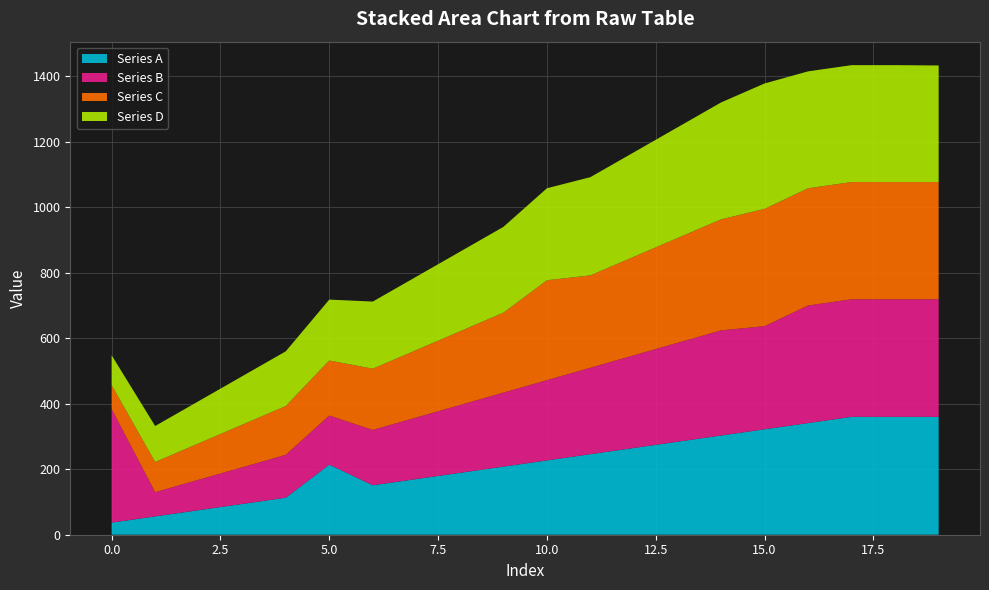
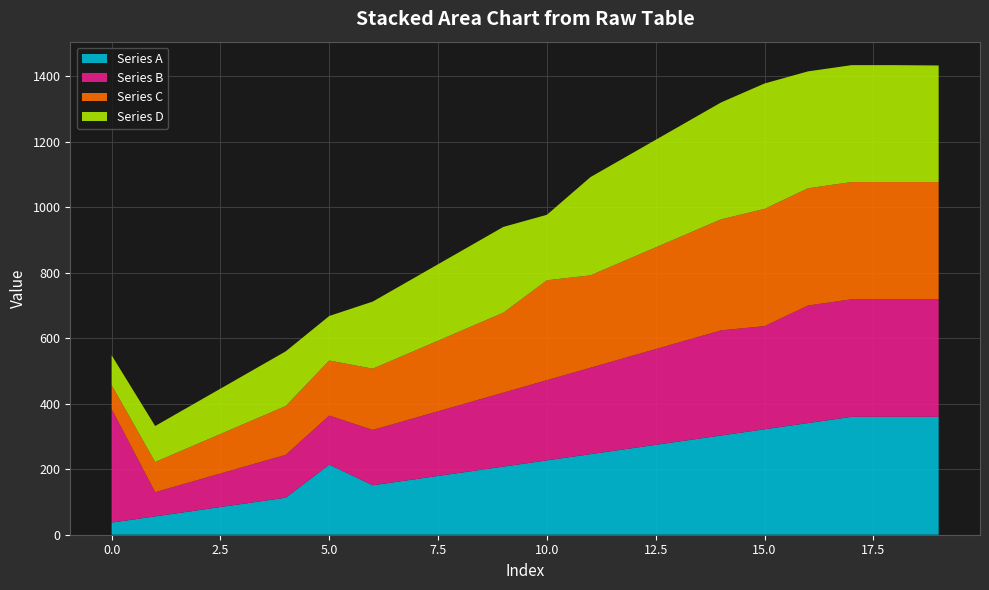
  {
    "Series A": {
      "0.0": 40,
      "5.0": 210,
      "10.0": 230,
      "15.0": 320
    },
    "Series B": {
      "0.0": 350,
      "5.0": 150,
      "10.0": 250,
      "15.0": 320
    },
    "Series C": {
      "0.0": 70,
      "5.0": 170,
      "10.0": 310,
      "15.0": 360
    },
    "Series D": {
      "0.0": 90,
-     "5.0": 190,
-     "10.0": 280,
+     "5.0": 140,
+     "10.0": 200,
      "15.0": 380
    }
  }
